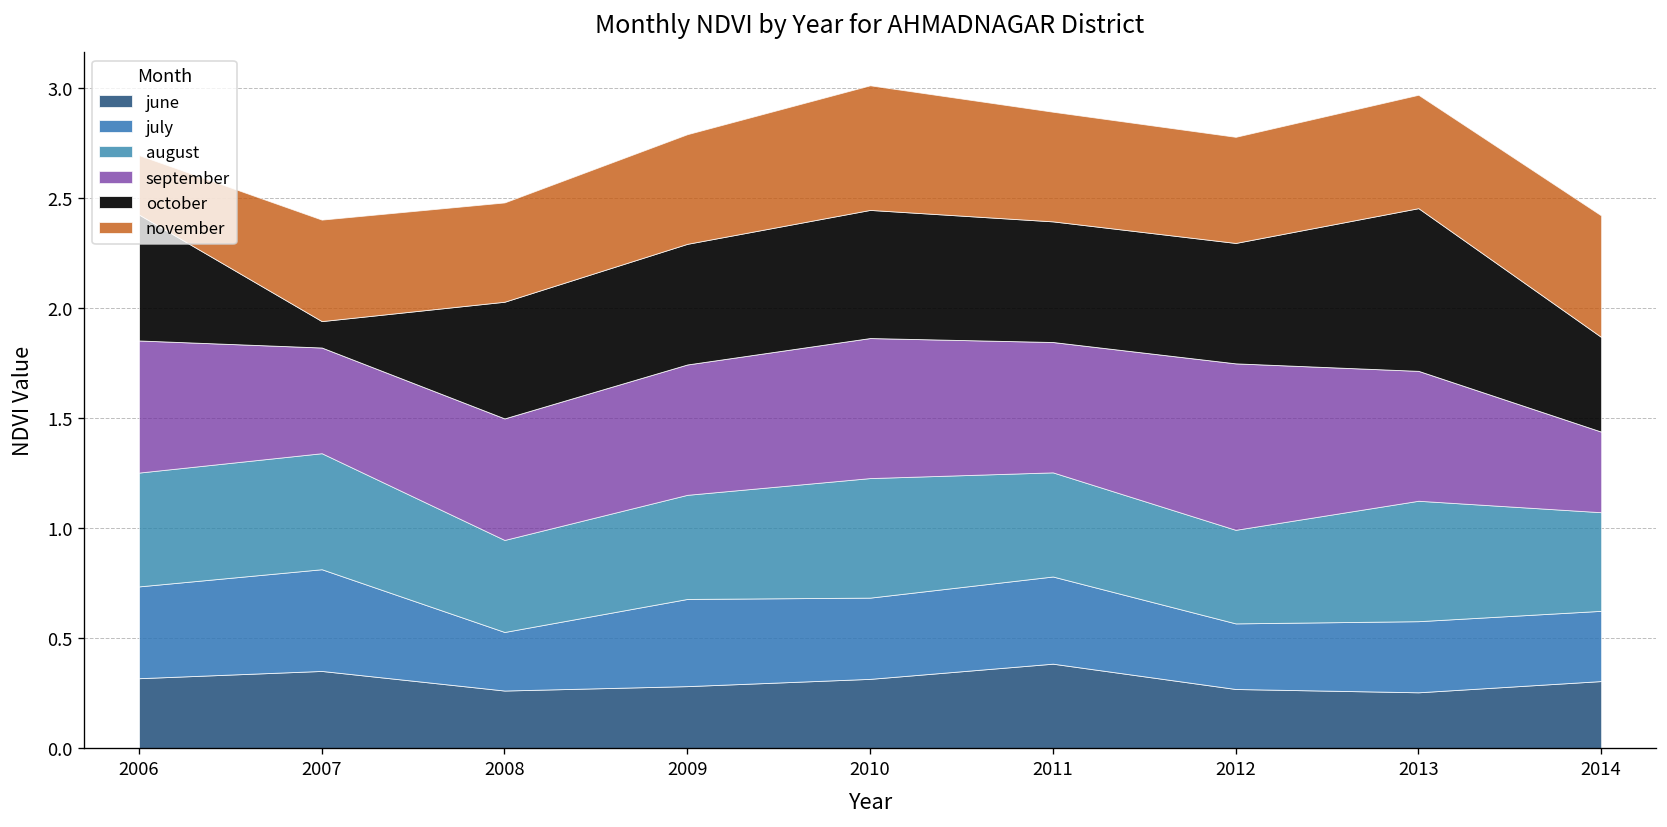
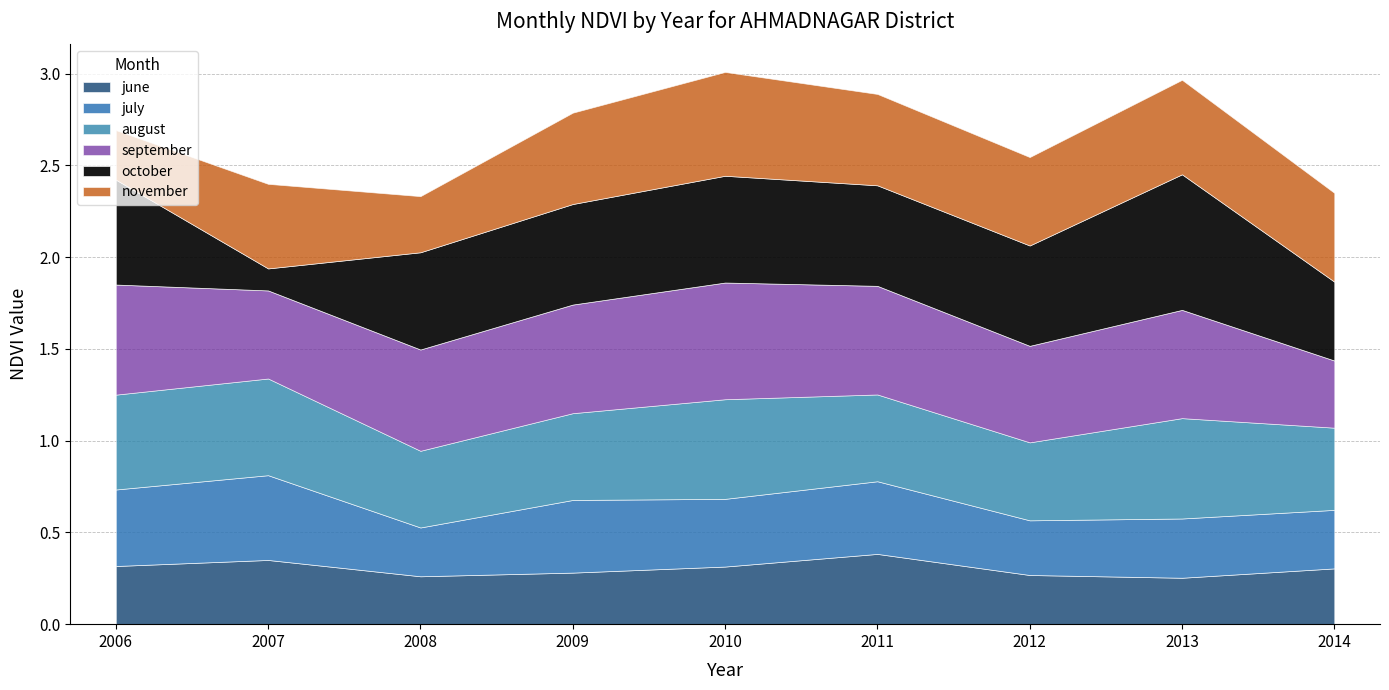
  {
    "june": {
      "2006": 0.32,
      "2007": 0.35,
      "2008": 0.26,
      "2009": 0.28,
      "2010": 0.31,
      "2011": 0.38,
      "2012": 0.27,
      "2013": 0.25,
      "2014": 0.30
    },
    "september": {
      "2006": 0.60,
      "2007": 0.48,
      "2008": 0.55,
      "2009": 0.59,
      "2010": 0.64,
      "2011": 0.59,
-     "2012": 0.76,
+     "2012": 0.53,
      "2013": 0.59,
      "2014": 0.37
    },
    "october": {
      "2007": 0.12,
      "2008": 0.53,
      "2009": 0.55,
      "2010": 0.58,
      "2011": 0.55,
      "2012": 0.55,
      "2013": 0.74,
      "2014": 0.43
    },
    "november": {
      "2007": 0.46,
-     "2008": 0.45,
+     "2008": 0.31,
      "2009": 0.50,
      "2010": 0.57,
      "2011": 0.50,
      "2012": 0.48,
      "2013": 0.52,
-     "2014": 0.55
+     "2014": 0.48
    }
  }
